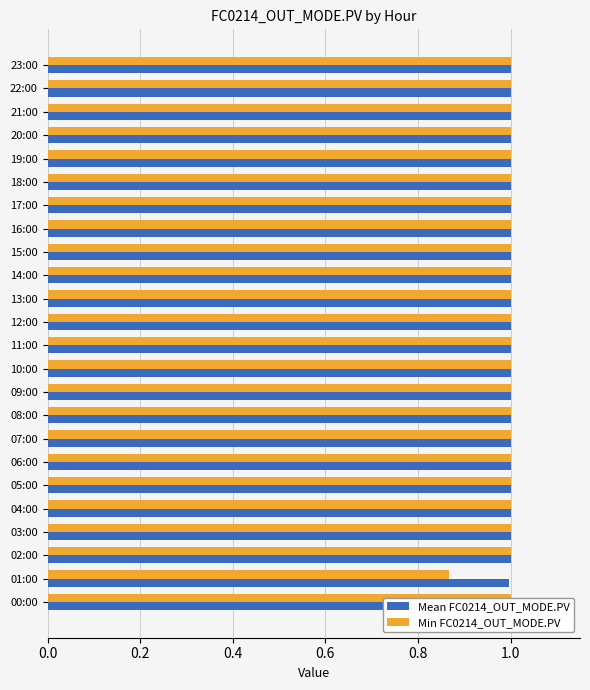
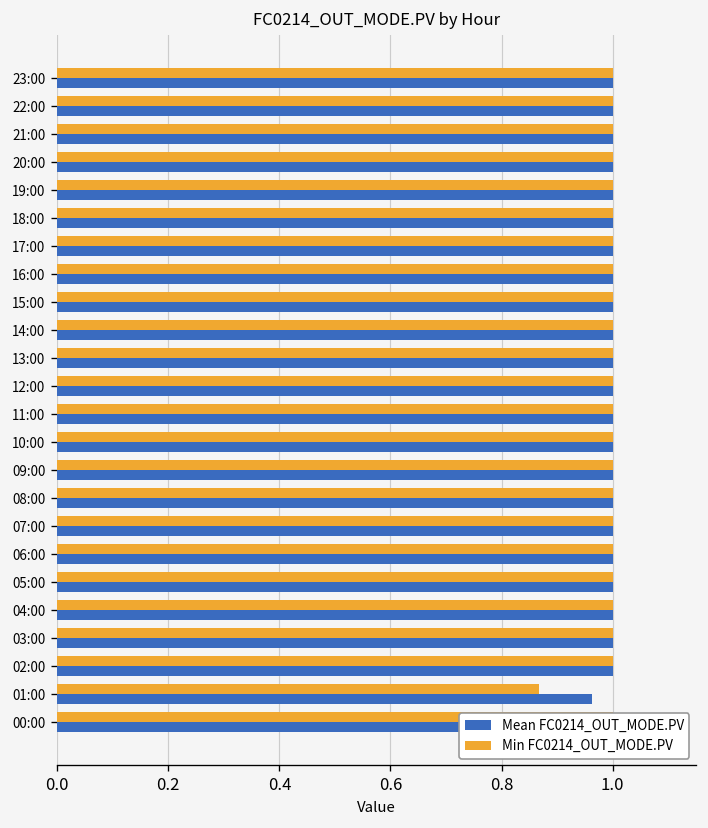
  {
    "Mean FC0214_OUT_MODE.PV": {
      "23:00": 1.00,
      "22:00": 1.00,
      "21:00": 1.00,
      "20:00": 1.00,
      "19:00": 1.00,
      "18:00": 1.00,
      "17:00": 1.00,
      "16:00": 1.00,
      "15:00": 1.00,
      "14:00": 1.00,
      "13:00": 1.00,
      "12:00": 1.00,
      "11:00": 1.00,
      "10:00": 1.00,
      "09:00": 1.00,
      "08:00": 1.00,
      "07:00": 1.00,
      "06:00": 1.00,
      "05:00": 1.00,
      "04:00": 1.00,
      "03:00": 1.00,
      "02:00": 1.00,
-     "01:00": 1.00
+     "01:00": 0.96
    },
    "Min FC0214_OUT_MODE.PV": {
      "23:00": 1.00,
      "22:00": 1.00,
      "21:00": 1.00,
      "20:00": 1.00,
      "19:00": 1.00,
      "18:00": 1.00,
      "17:00": 1.00,
      "16:00": 1.00,
      "15:00": 1.00,
      "14:00": 1.00,
      "13:00": 1.00,
      "12:00": 1.00,
      "11:00": 1.00,
      "10:00": 1.00,
      "09:00": 1.00,
      "08:00": 1.00,
      "07:00": 1.00,
      "06:00": 1.00,
      "05:00": 1.00,
      "04:00": 1.00,
      "03:00": 1.00,
      "02:00": 1.00,
      "01:00": 0.87
    }
  }
